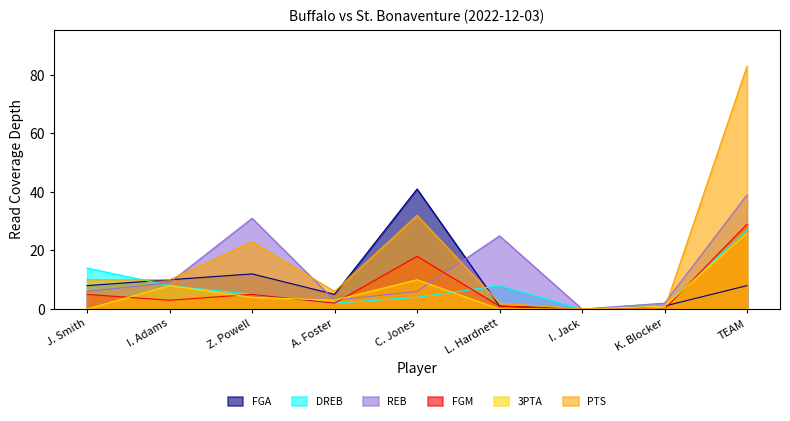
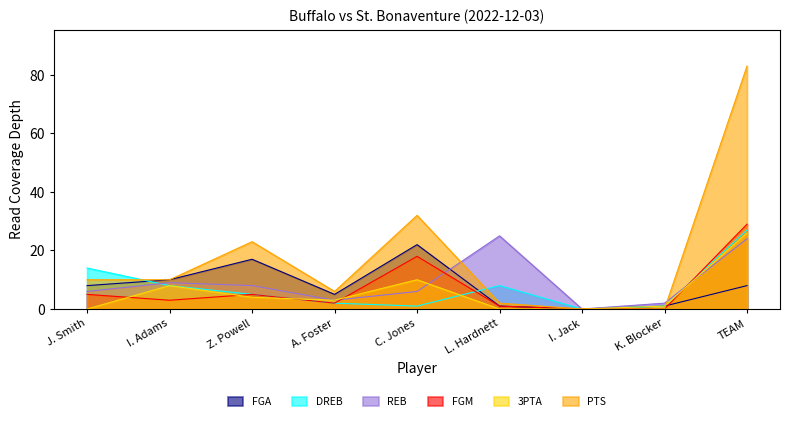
  {
    "FGA": {
      "J. Smith": 8,
-     "Z. Powell": 12,
+     "Z. Powell": 17,
      "A. Foster": 5,
-     "C. Jones": 41,
+     "C. Jones": 22,
      "TEAM": 8
    },
    "DREB": {
      "J. Smith": 14,
-     "C. Jones": 4,
+     "C. Jones": 1,
      "L. Hardnett": 8,
      "TEAM": 27
    },
    "REB": {
      "J. Smith": 6,
      "I. Adams": 9,
-     "Z. Powell": 31,
+     "Z. Powell": 8,
      "C. Jones": 6,
      "L. Hardnett": 25,
      "K. Blocker": 2,
-     "TEAM": 39
+     "TEAM": 24
    },
    "FGM": {
      "J. Smith": 5,
      "I. Adams": 3,
      "C. Jones": 18,
      "TEAM": 29
    }
  }
